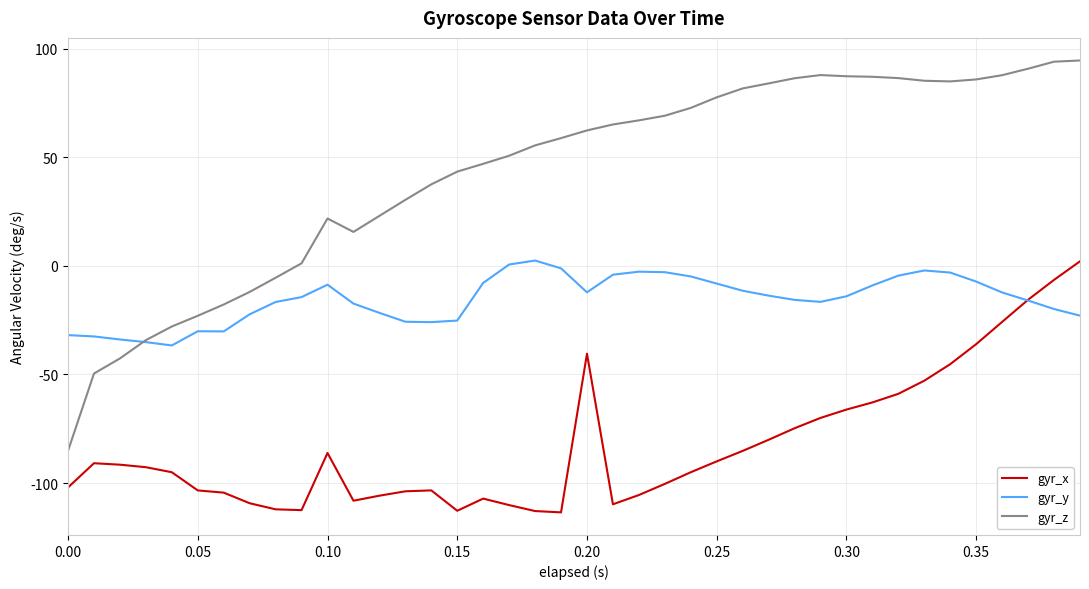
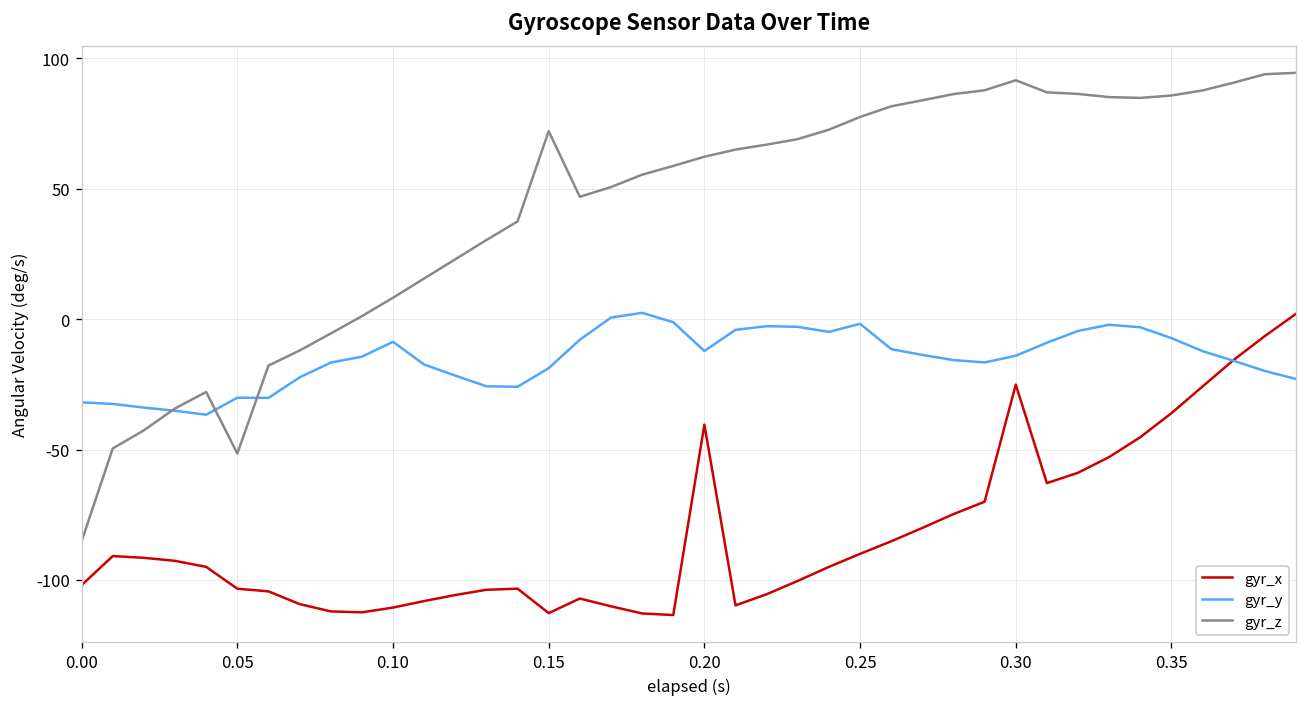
  {
    "gyr_x": {
      "0.00": -102,
      "0.05": -103,
-     "0.10": -86,
+     "0.10": -111,
      "0.15": -113,
      "0.20": -40,
      "0.25": -90,
-     "0.30": -66,
+     "0.30": -25,
      "0.35": -36
    },
    "gyr_y": {
      "0.00": -32,
      "0.05": -30,
      "0.10": -9,
-     "0.15": -25,
+     "0.15": -19,
      "0.20": -12,
-     "0.25": -8,
+     "0.25": -2,
      "0.30": -14,
      "0.35": -7
    },
    "gyr_z": {
      "0.00": -85,
-     "0.05": -23,
-     "0.10": 22,
-     "0.15": 43,
+     "0.05": -52,
+     "0.10": 8,
+     "0.15": 72,
      "0.20": 62,
      "0.25": 78,
-     "0.30": 87,
+     "0.30": 92,
      "0.35": 86
    }
  }
